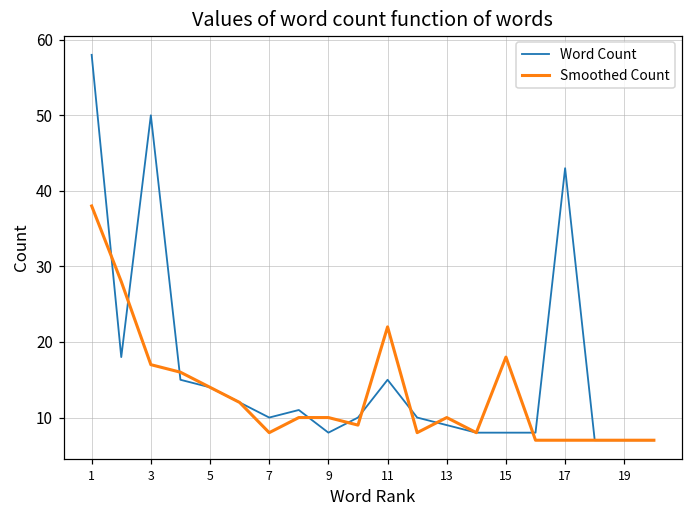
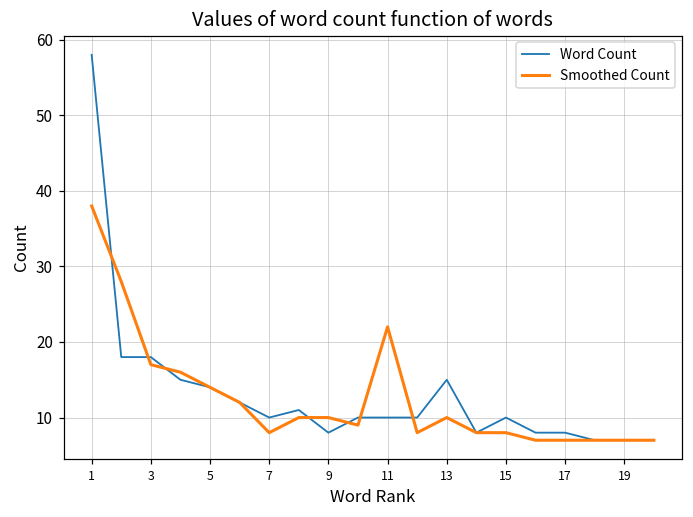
  {
    "Word Count": {
      "1": 58,
-     "3": 50,
+     "3": 18,
      "7": 10,
      "9": 8,
-     "11": 15,
-     "13": 9,
-     "15": 8,
-     "17": 43
+     "11": 10,
+     "13": 15,
+     "15": 10,
+     "17": 8
    },
    "Smoothed Count": {
      "1": 38,
      "3": 17,
      "7": 8,
      "9": 10,
      "11": 22,
      "13": 10,
-     "15": 18,
+     "15": 8,
      "17": 7
    }
  }
